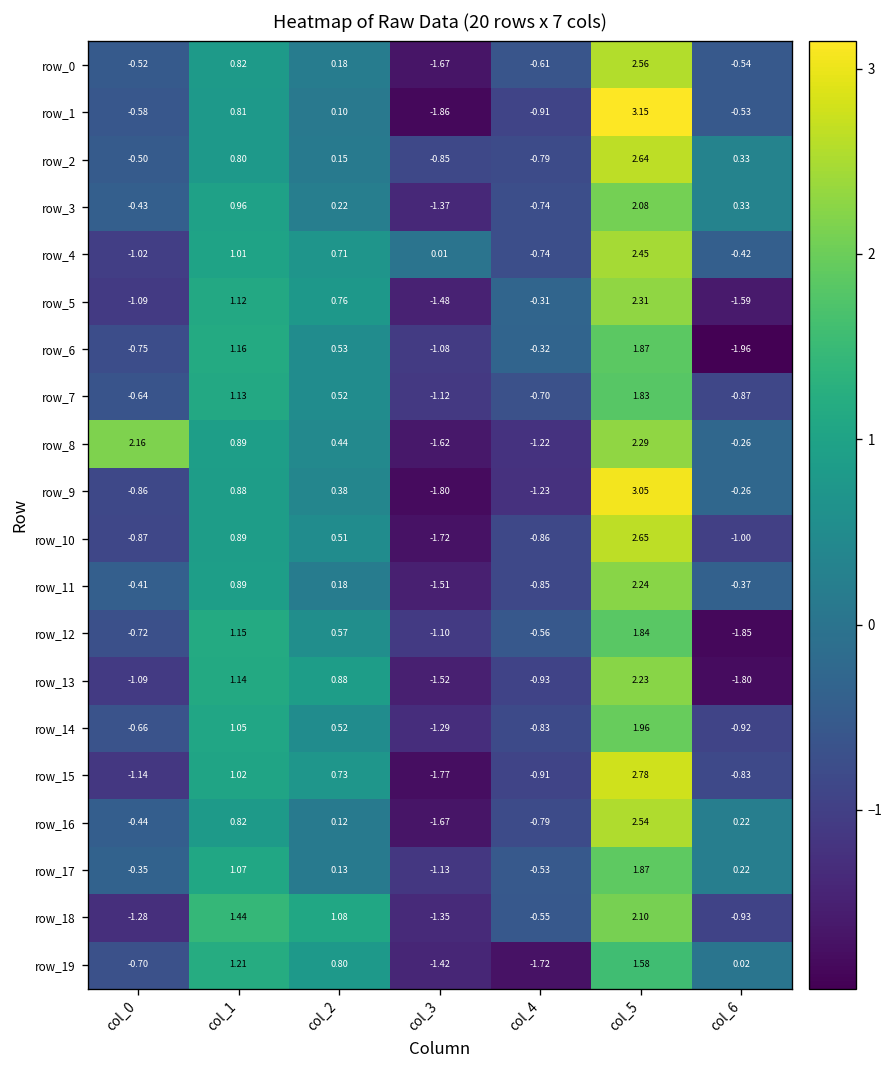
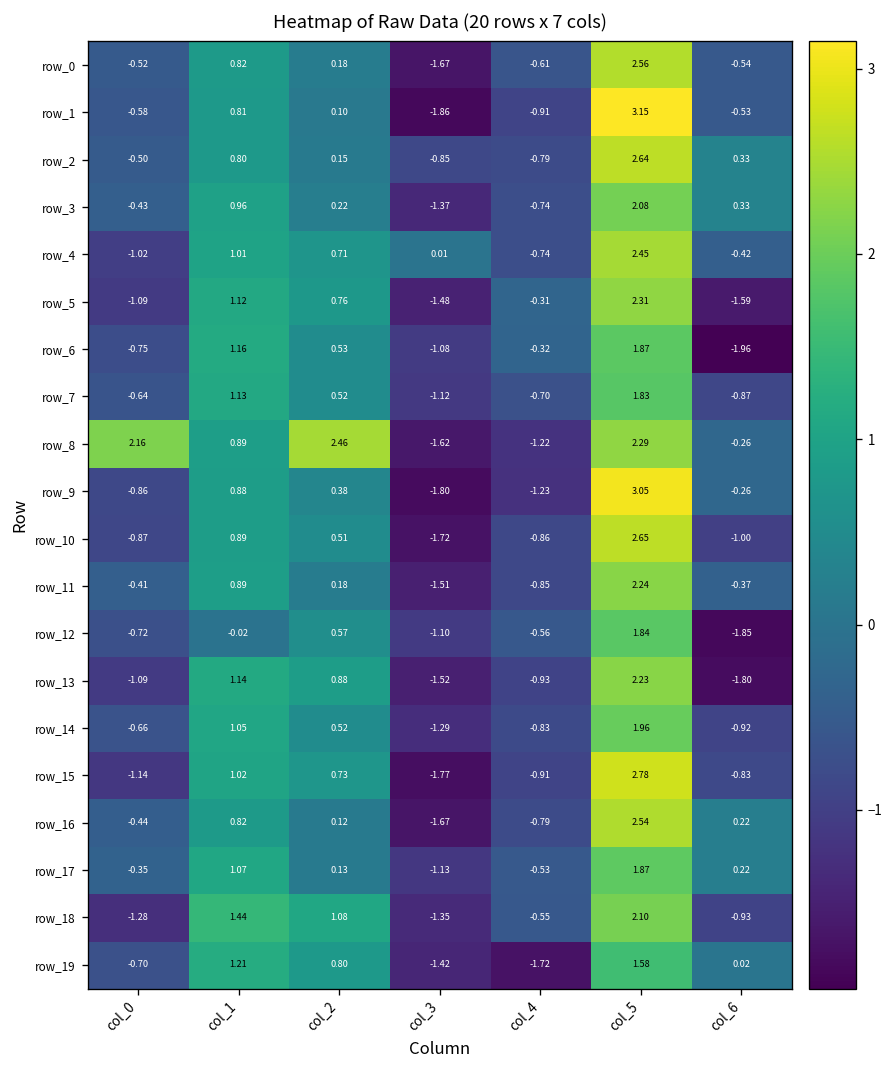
  {
    "row_0": {
      "col_0": -0.52,
      "col_1": 0.82,
      "col_2": 0.18,
      "col_3": -1.67,
      "col_4": -0.61,
      "col_5": 2.56,
      "col_6": -0.54
    },
    "row_1": {
      "col_0": -0.58,
      "col_1": 0.81,
      "col_2": 0.10,
      "col_3": -1.86,
      "col_4": -0.91,
      "col_5": 3.15,
      "col_6": -0.53
    },
    "row_2": {
      "col_0": -0.50,
      "col_1": 0.80,
      "col_2": 0.15,
      "col_3": -0.85,
      "col_4": -0.79,
      "col_5": 2.64,
      "col_6": 0.33
    },
    "row_3": {
      "col_0": -0.43,
      "col_1": 0.96,
      "col_2": 0.22,
      "col_3": -1.37,
      "col_4": -0.74,
      "col_5": 2.08,
      "col_6": 0.33
    },
    "row_4": {
      "col_0": -1.02,
      "col_1": 1.01,
      "col_2": 0.71,
      "col_3": 0.01,
      "col_4": -0.74,
      "col_5": 2.45,
      "col_6": -0.42
    },
    "row_5": {
      "col_0": -1.09,
      "col_1": 1.12,
      "col_2": 0.76,
      "col_3": -1.48,
      "col_4": -0.31,
      "col_5": 2.31,
      "col_6": -1.59
    },
    "row_6": {
      "col_0": -0.75,
      "col_1": 1.16,
      "col_2": 0.53,
      "col_3": -1.08,
      "col_4": -0.32,
      "col_5": 1.87,
      "col_6": -1.96
    },
    "row_7": {
      "col_0": -0.64,
      "col_1": 1.13,
      "col_2": 0.52,
      "col_3": -1.12,
      "col_4": -0.70,
      "col_5": 1.83,
      "col_6": -0.87
    },
    "row_8": {
      "col_0": 2.16,
      "col_1": 0.89,
-     "col_2": 0.44,
+     "col_2": 2.46,
      "col_3": -1.62,
      "col_4": -1.22,
      "col_5": 2.29,
      "col_6": -0.26
    },
    "row_9": {
      "col_0": -0.86,
      "col_1": 0.88,
      "col_2": 0.38,
      "col_3": -1.80,
      "col_4": -1.23,
      "col_5": 3.05,
      "col_6": -0.26
    },
    "row_10": {
      "col_0": -0.87,
      "col_1": 0.89,
      "col_2": 0.51,
      "col_3": -1.72,
      "col_4": -0.86,
      "col_5": 2.65,
      "col_6": -1.00
    },
    "row_11": {
      "col_0": -0.41,
      "col_1": 0.89,
      "col_2": 0.18,
      "col_3": -1.51,
      "col_4": -0.85,
      "col_5": 2.24,
      "col_6": -0.37
    },
    "row_12": {
      "col_0": -0.72,
-     "col_1": 1.15,
+     "col_1": -0.02,
      "col_2": 0.57,
      "col_3": -1.10,
      "col_4": -0.56,
      "col_5": 1.84,
      "col_6": -1.85
    },
    "row_13": {
      "col_0": -1.09,
      "col_1": 1.14,
      "col_2": 0.88,
      "col_3": -1.52,
      "col_4": -0.93,
      "col_5": 2.23,
      "col_6": -1.80
    },
    "row_14": {
      "col_0": -0.66,
      "col_1": 1.05,
      "col_2": 0.52,
      "col_3": -1.29,
      "col_4": -0.83,
      "col_5": 1.96,
      "col_6": -0.92
    },
    "row_15": {
      "col_0": -1.14,
      "col_1": 1.02,
      "col_2": 0.73,
      "col_3": -1.77,
      "col_4": -0.91,
      "col_5": 2.78,
      "col_6": -0.83
    },
    "row_16": {
      "col_0": -0.44,
      "col_1": 0.82,
      "col_2": 0.12,
      "col_3": -1.67,
      "col_4": -0.79,
      "col_5": 2.54,
      "col_6": 0.22
    },
    "row_17": {
      "col_0": -0.35,
      "col_1": 1.07,
      "col_2": 0.13,
      "col_3": -1.13,
      "col_4": -0.53,
      "col_5": 1.87,
      "col_6": 0.22
    },
    "row_18": {
      "col_0": -1.28,
      "col_1": 1.44,
      "col_2": 1.08,
      "col_3": -1.35,
      "col_4": -0.55,
      "col_5": 2.10,
      "col_6": -0.93
    },
    "row_19": {
      "col_0": -0.70,
      "col_1": 1.21,
      "col_2": 0.80,
      "col_3": -1.42,
      "col_4": -1.72,
      "col_5": 1.58,
      "col_6": 0.02
    }
  }
